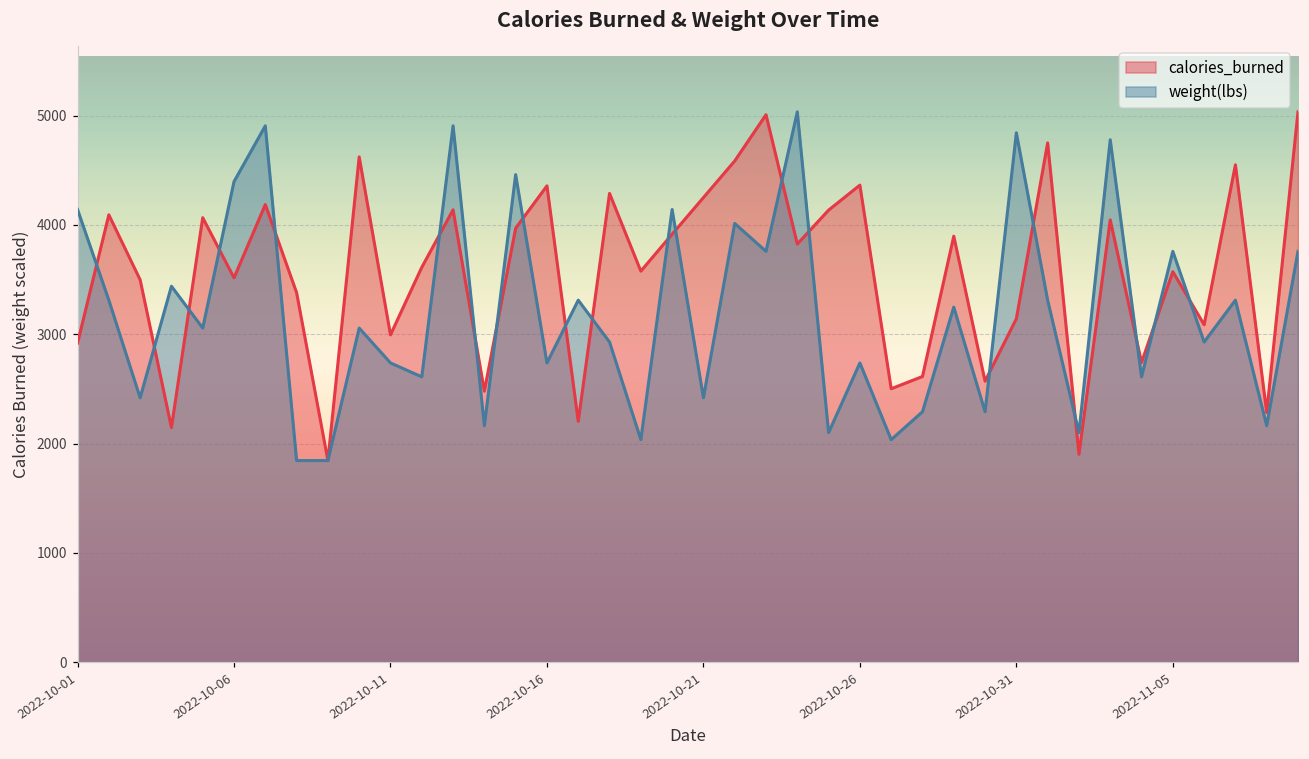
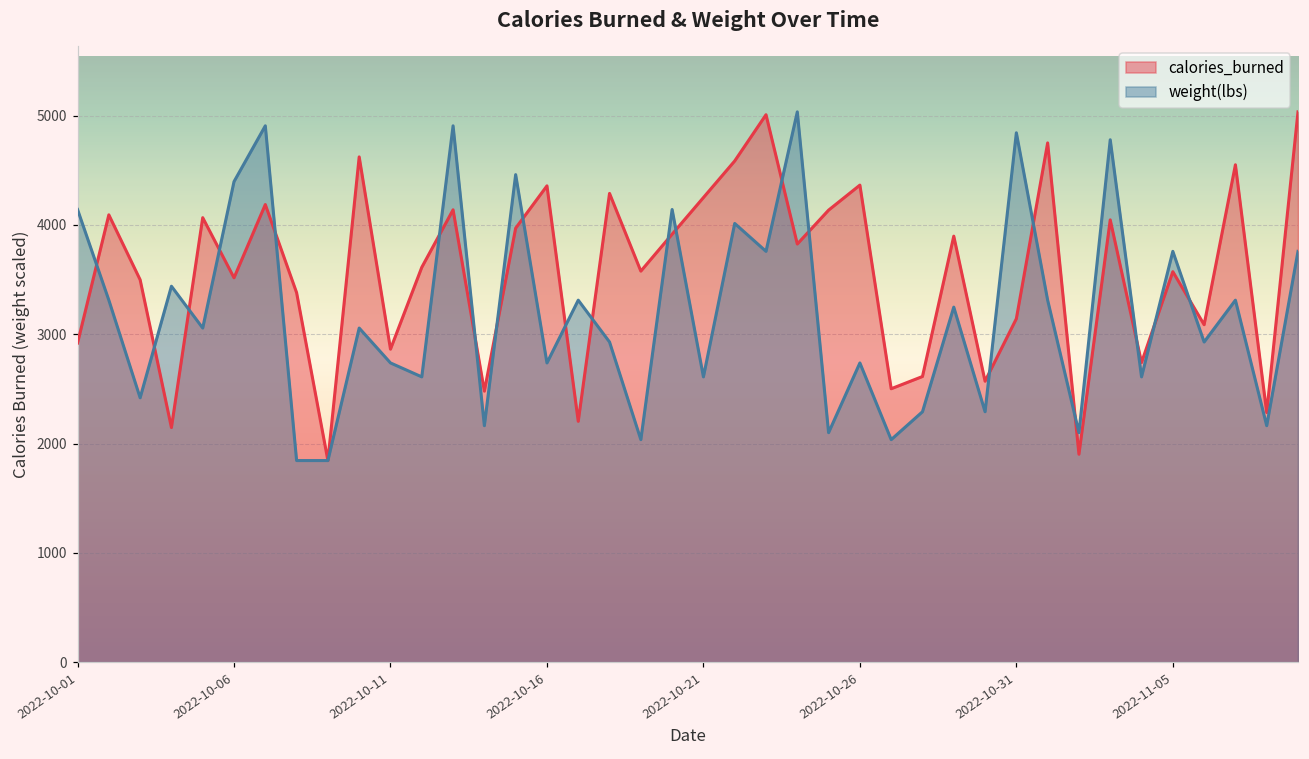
  {
    "calories_burned": {
      "2022-10-01": 2900,
      "2022-10-06": 3500,
-     "2022-10-11": 3000,
+     "2022-10-11": 2900,
      "2022-10-16": 4400,
      "2022-10-21": 4300,
      "2022-10-26": 4400,
      "2022-10-31": 3100,
      "2022-11-05": 3600
    },
    "weight(lbs)": {
      "2022-10-01": 4100,
      "2022-10-06": 4400,
      "2022-10-11": 2700,
      "2022-10-16": 2700,
-     "2022-10-21": 2400,
+     "2022-10-21": 2600,
      "2022-10-26": 2700,
      "2022-10-31": 4800,
      "2022-11-05": 3800
    }
  }
